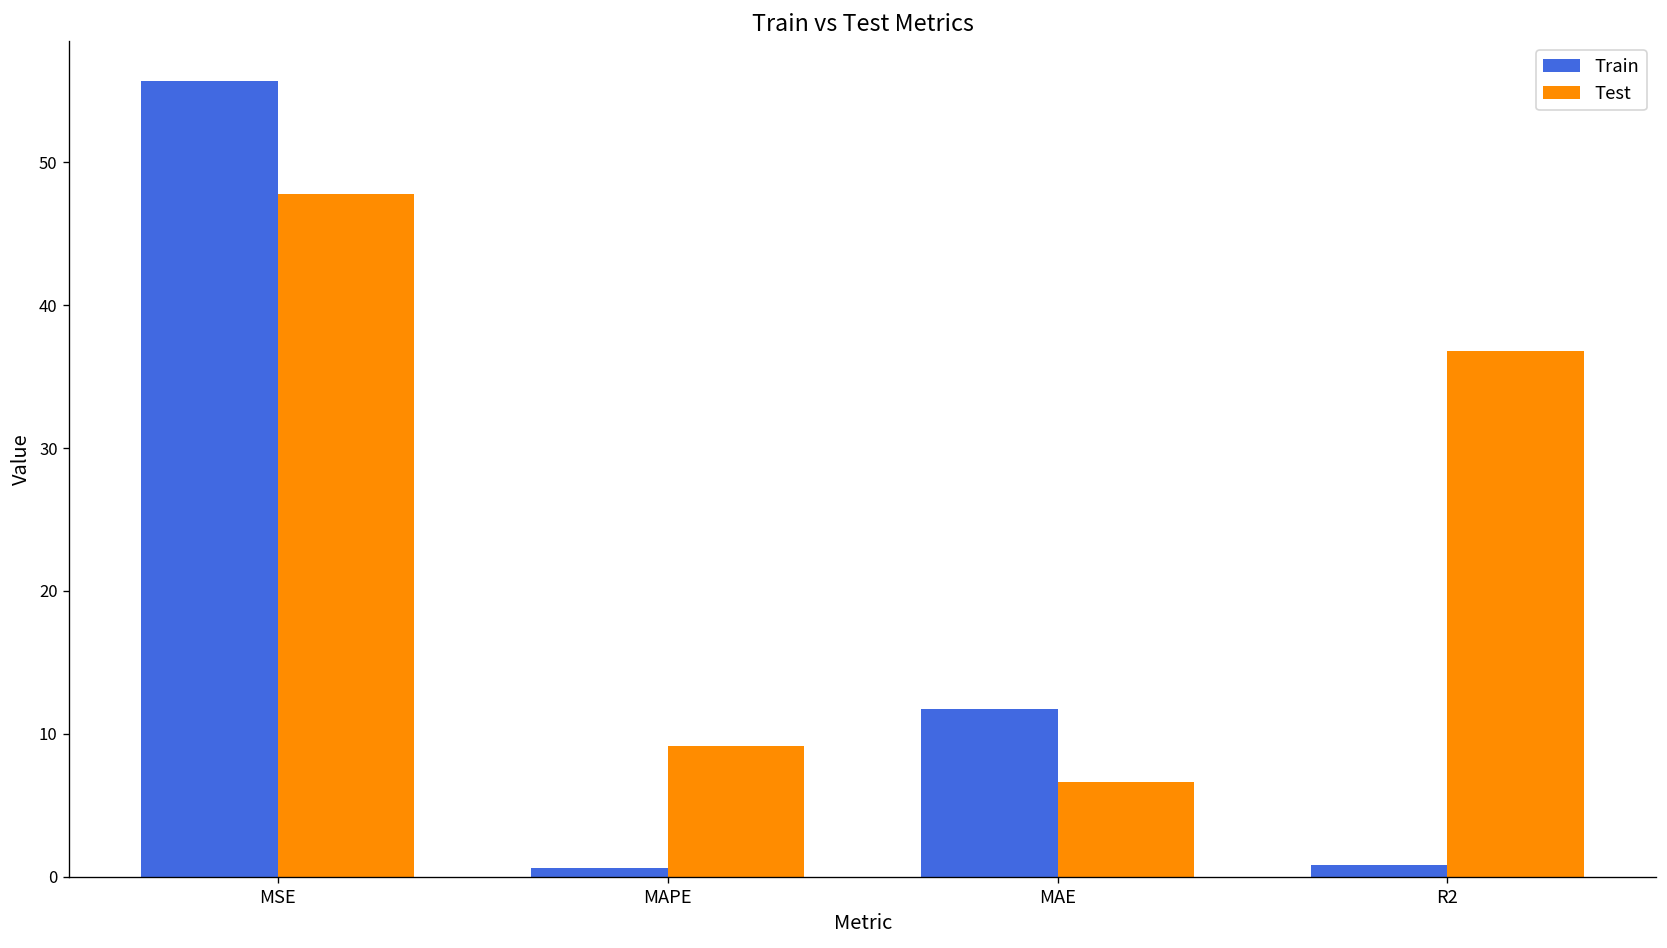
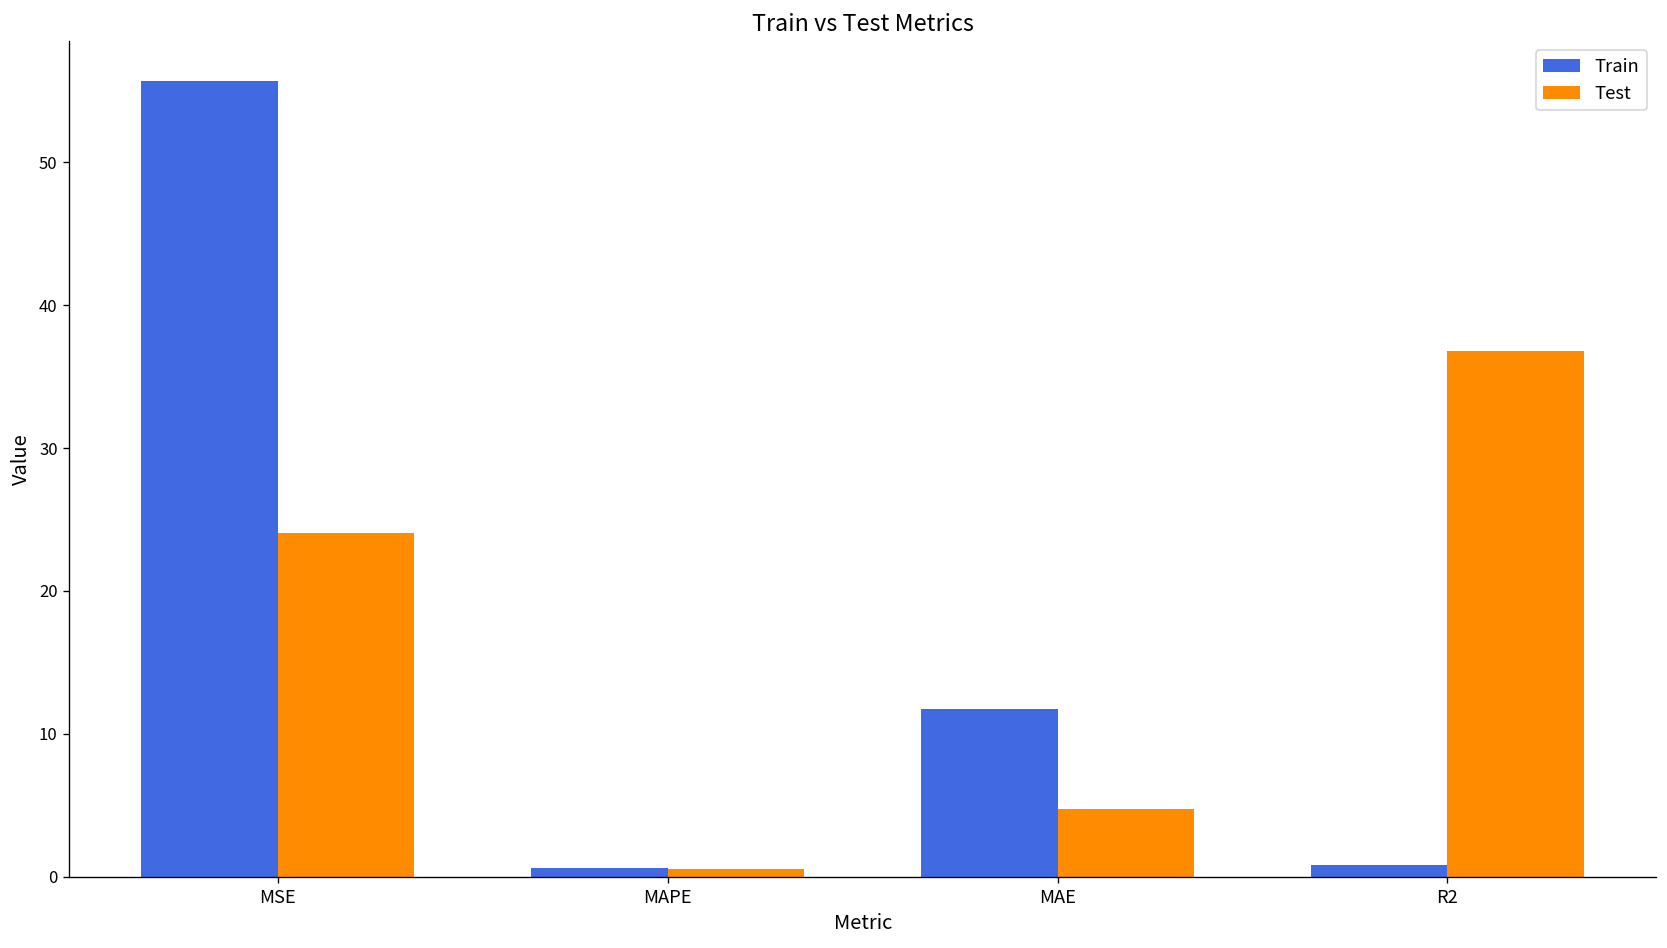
  {
    "Train": {
      "MSE": 55.7,
      "MAPE": 0.6,
      "MAE": 11.7,
      "R2": 0.8
    },
    "Test": {
-     "MSE": 47.7,
-     "MAPE": 9.2,
-     "MAE": 6.6,
+     "MSE": 24.0,
+     "MAPE": 0.6,
+     "MAE": 4.8,
      "R2": 36.8
    }
  }
